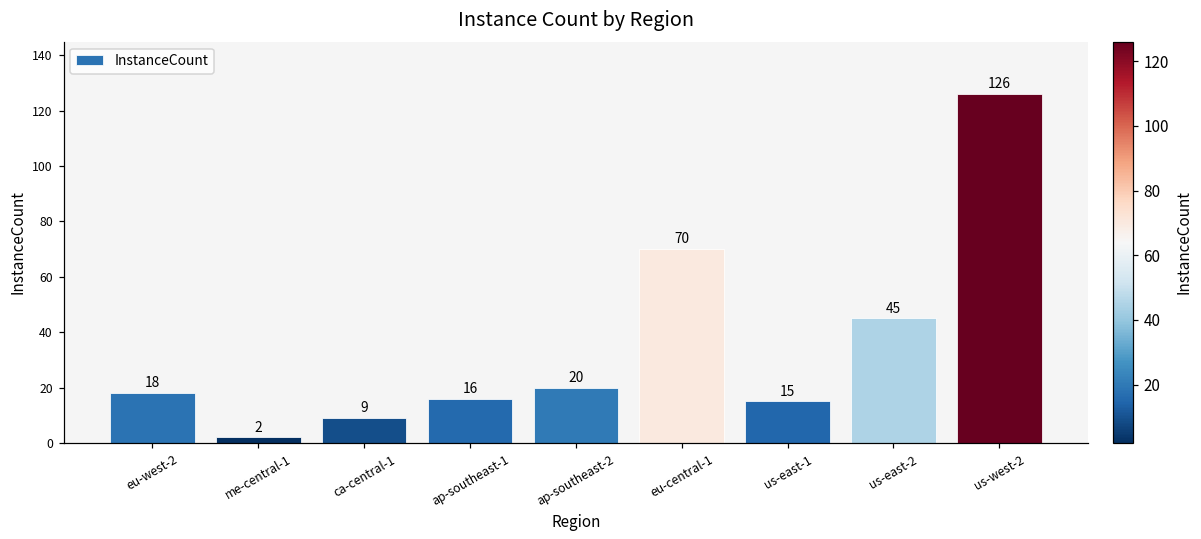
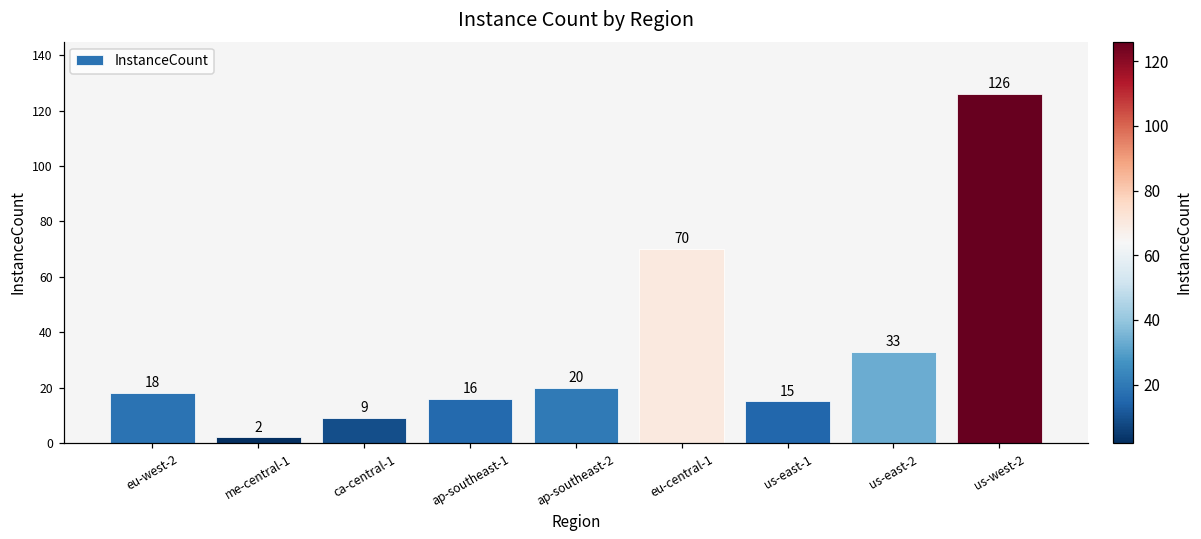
  {
    "eu-west-2": 18,
    "me-central-1": 2,
    "ca-central-1": 9,
    "ap-southeast-1": 16,
    "ap-southeast-2": 20,
    "eu-central-1": 70,
    "us-east-1": 15,
-   "us-east-2": 45,
+   "us-east-2": 33,
    "us-west-2": 126
  }
